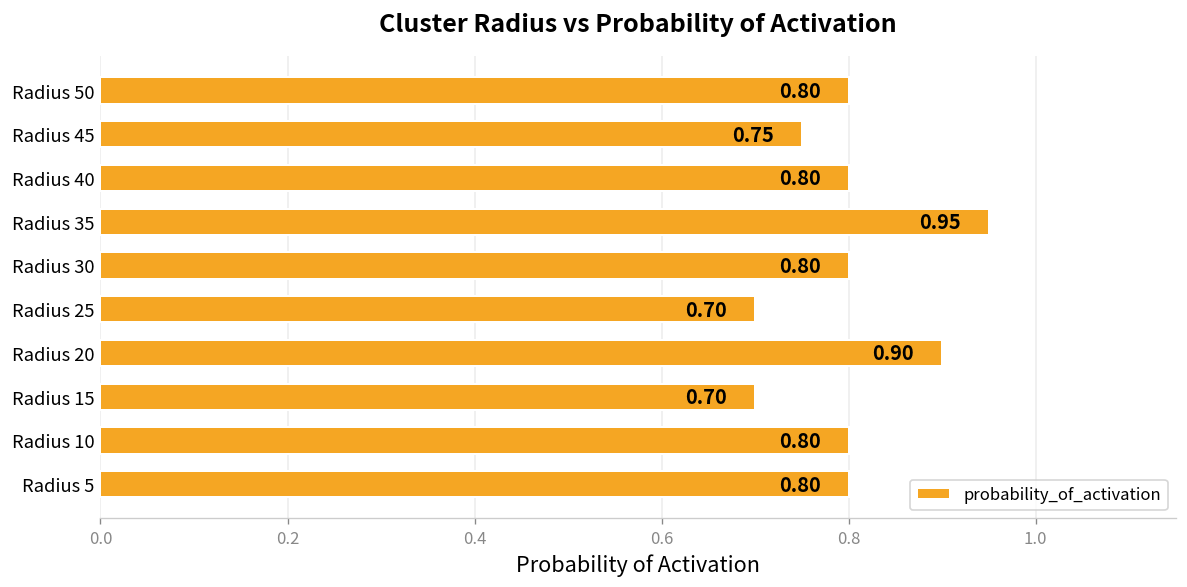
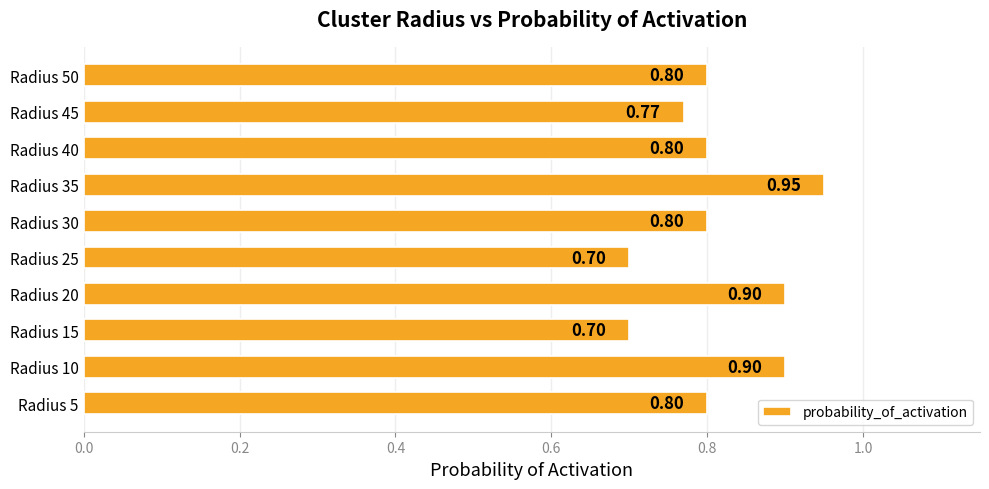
  {
    "Radius 50": 0.80,
-   "Radius 45": 0.75,
+   "Radius 45": 0.77,
    "Radius 40": 0.80,
    "Radius 35": 0.95,
    "Radius 30": 0.80,
    "Radius 25": 0.70,
    "Radius 20": 0.90,
    "Radius 15": 0.70,
-   "Radius 10": 0.80,
+   "Radius 10": 0.90,
    "Radius 5": 0.80
  }
